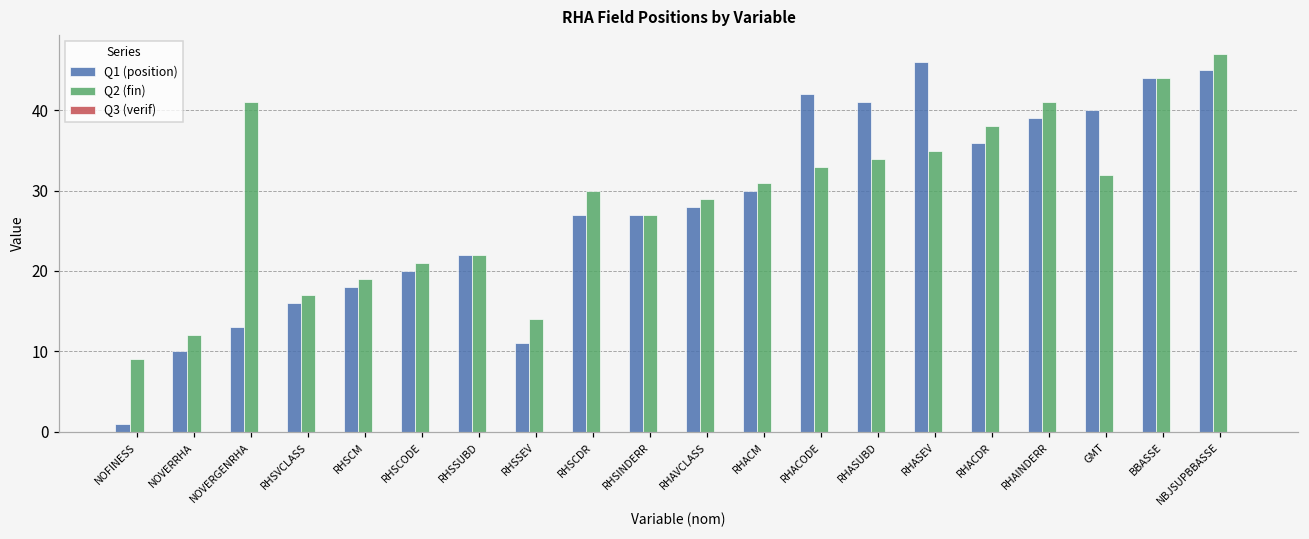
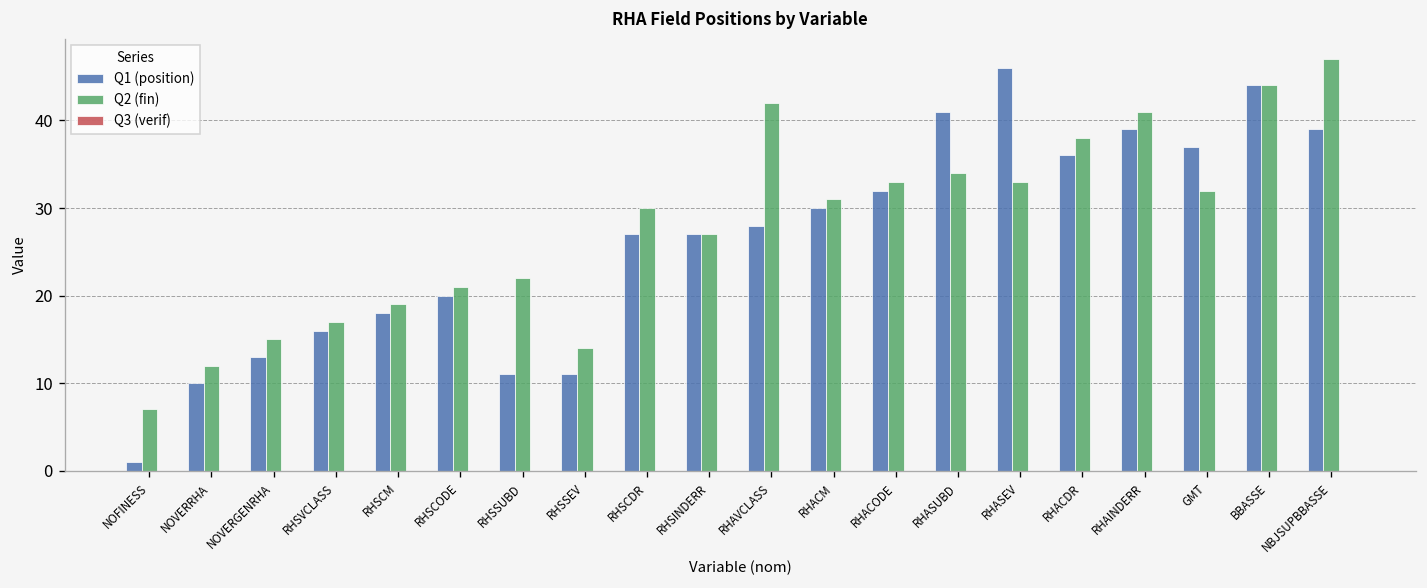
  {
    "Q1 (position)": {
      "NOFINESS": 1,
      "NOVERRHA": 10,
      "NOVERGENRHA": 13,
      "RHSVCLASS": 16,
      "RHSCM": 18,
      "RHSCODE": 20,
-     "RHSSUBD": 22,
+     "RHSSUBD": 11,
      "RHSSEV": 11,
      "RHSCDR": 27,
      "RHSINDERR": 27,
      "RHAVCLASS": 28,
      "RHACM": 30,
-     "RHACODE": 42,
+     "RHACODE": 32,
      "RHASUBD": 41,
      "RHASEV": 46,
      "RHACDR": 36,
      "RHAINDERR": 39,
-     "GMT": 40,
+     "GMT": 37,
      "BBASSE": 44,
-     "NBJSUPBBASSE": 45
+     "NBJSUPBBASSE": 39
    },
    "Q2 (fin)": {
-     "NOFINESS": 9,
+     "NOFINESS": 7,
      "NOVERRHA": 12,
-     "NOVERGENRHA": 41,
+     "NOVERGENRHA": 15,
      "RHSVCLASS": 17,
      "RHSCM": 19,
      "RHSCODE": 21,
      "RHSSUBD": 22,
      "RHSSEV": 14,
      "RHSCDR": 30,
      "RHSINDERR": 27,
-     "RHAVCLASS": 29,
+     "RHAVCLASS": 42,
      "RHACM": 31,
      "RHACODE": 33,
      "RHASUBD": 34,
-     "RHASEV": 35,
+     "RHASEV": 33,
      "RHACDR": 38,
      "RHAINDERR": 41,
      "GMT": 32,
      "BBASSE": 44,
      "NBJSUPBBASSE": 47
    },
    "Q3 (verif)": {
      "NOFINESS": 0,
      "NOVERRHA": 0,
      "NOVERGENRHA": 0,
      "RHSVCLASS": 0,
      "RHSCM": 0,
      "RHSCODE": 0,
      "RHSSUBD": 0,
      "RHSSEV": 0,
      "RHSCDR": 0,
      "RHSINDERR": 0,
      "RHAVCLASS": 0,
      "RHACM": 0,
      "RHACODE": 0,
      "RHASUBD": 0,
      "RHASEV": 0,
      "RHACDR": 0,
      "RHAINDERR": 0,
      "GMT": 0,
      "BBASSE": 0,
      "NBJSUPBBASSE": 0
    }
  }
